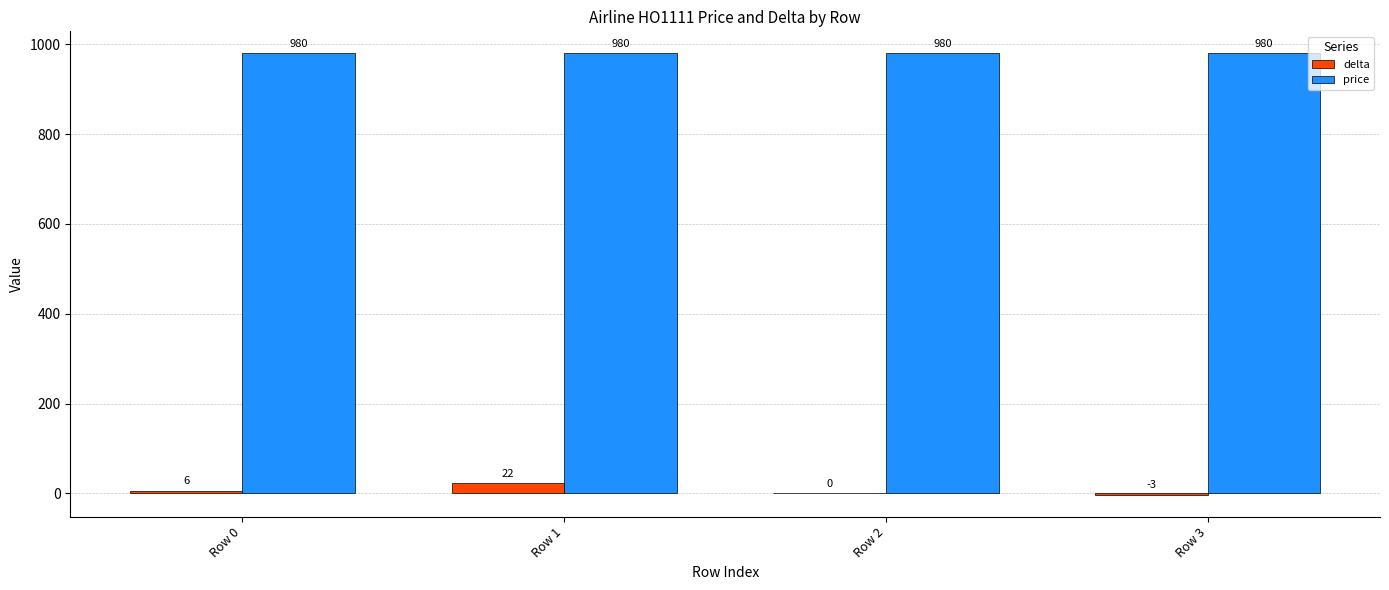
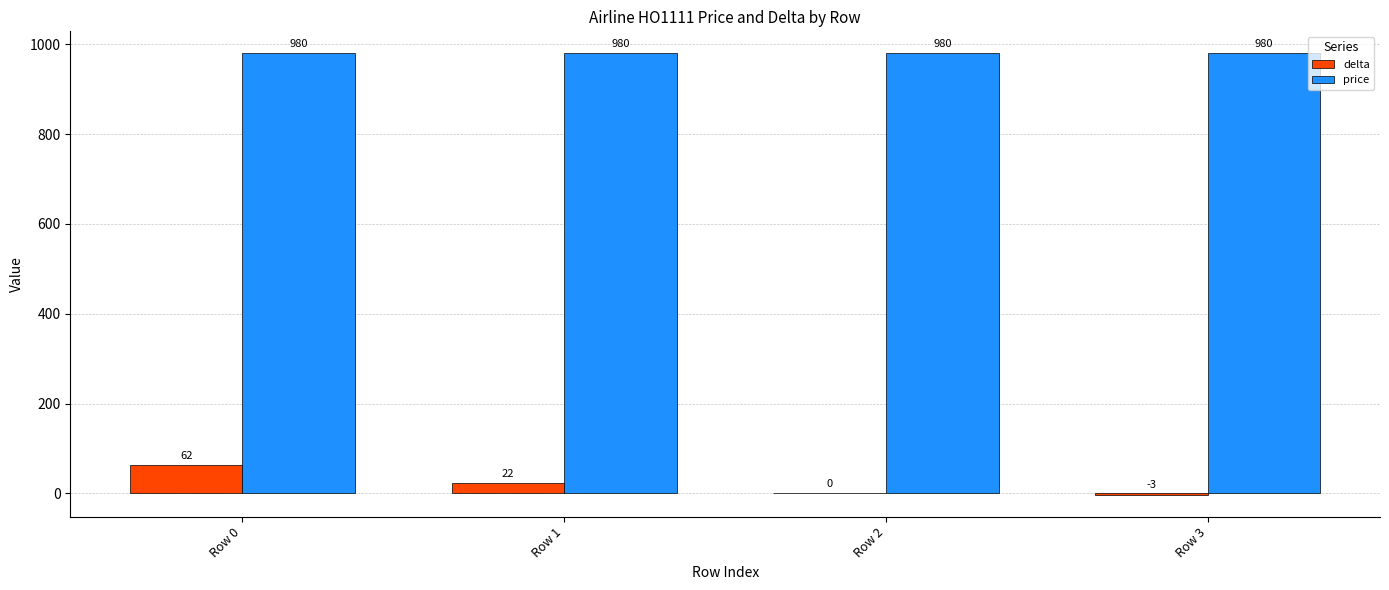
  {
    "delta": {
-     "Row 0": 6,
+     "Row 0": 62,
      "Row 1": 22,
      "Row 2": 0,
      "Row 3": -3
    },
    "price": {
      "Row 0": 980,
      "Row 1": 980,
      "Row 2": 980,
      "Row 3": 980
    }
  }
